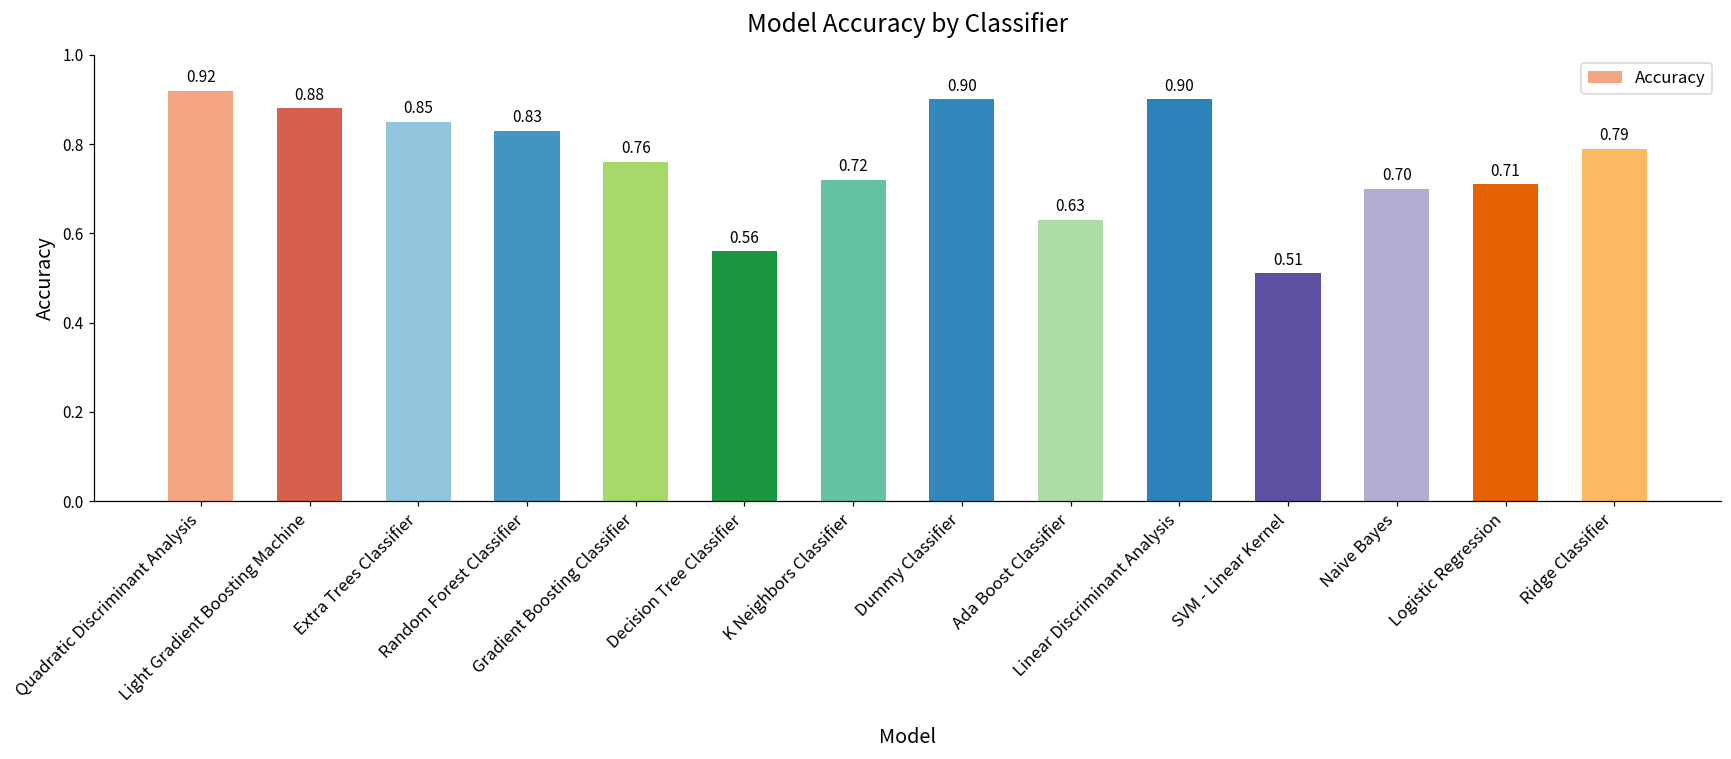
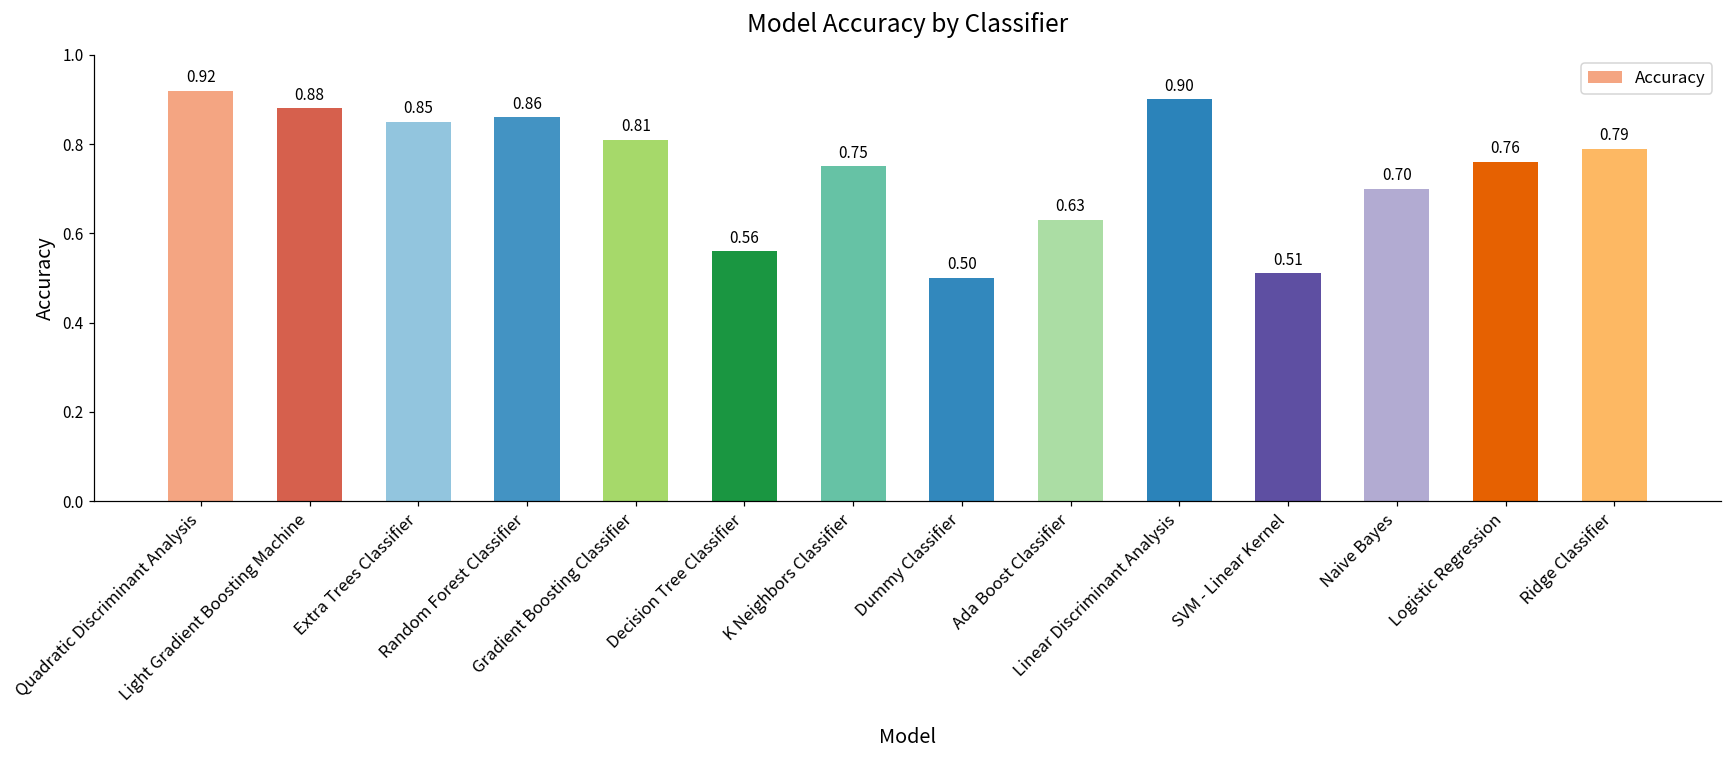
  {
    "Quadratic Discriminant Analysis": 0.92,
    "Light Gradient Boosting Machine": 0.88,
    "Extra Trees Classifier": 0.85,
-   "Random Forest Classifier": 0.83,
-   "Gradient Boosting Classifier": 0.76,
+   "Random Forest Classifier": 0.86,
+   "Gradient Boosting Classifier": 0.81,
    "Decision Tree Classifier": 0.56,
-   "K Neighbors Classifier": 0.72,
-   "Dummy Classifier": 0.90,
+   "K Neighbors Classifier": 0.75,
+   "Dummy Classifier": 0.50,
    "Ada Boost Classifier": 0.63,
    "Linear Discriminant Analysis": 0.90,
    "SVM - Linear Kernel": 0.51,
    "Naive Bayes": 0.70,
-   "Logistic Regression": 0.71,
+   "Logistic Regression": 0.76,
    "Ridge Classifier": 0.79
  }
